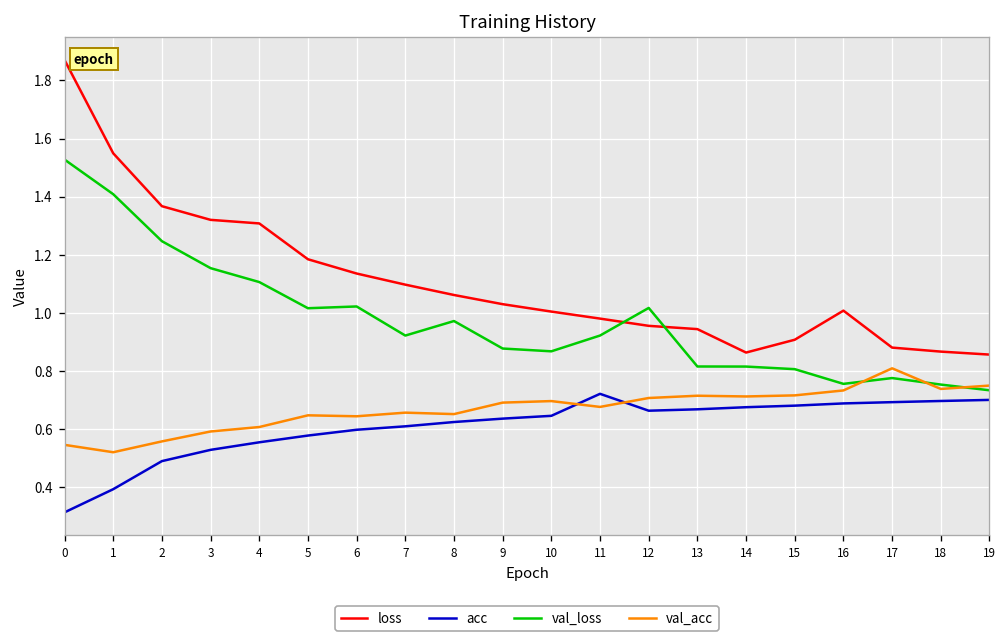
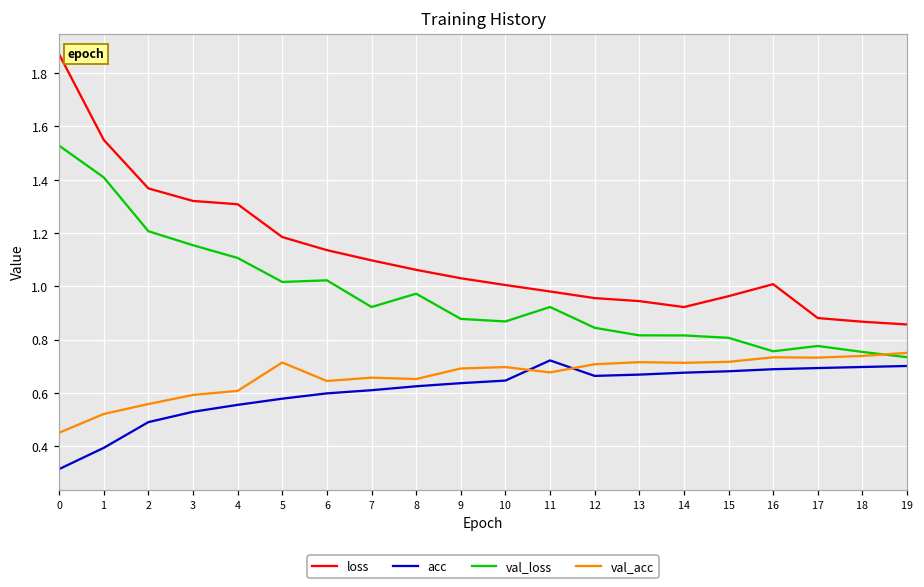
  {
    "loss": {
      "0": 1.87,
      "1": 1.55,
      "2": 1.37,
      "3": 1.32,
      "4": 1.31,
      "5": 1.18,
      "6": 1.14,
      "7": 1.10,
      "8": 1.06,
      "9": 1.03,
      "10": 1.00,
      "11": 0.98,
      "12": 0.96,
      "13": 0.94,
-     "14": 0.86,
-     "15": 0.91,
+     "14": 0.92,
+     "15": 0.96,
      "16": 1.01,
      "17": 0.88,
      "18": 0.87,
      "19": 0.86
    },
    "acc": {
      "0": 0.31,
      "1": 0.39,
      "2": 0.49,
      "3": 0.53,
      "4": 0.56,
      "5": 0.58,
      "6": 0.60,
      "7": 0.61,
      "8": 0.63,
      "9": 0.64,
      "10": 0.65,
      "11": 0.72,
      "12": 0.66,
      "13": 0.67,
      "14": 0.68,
      "15": 0.68,
      "16": 0.69,
      "17": 0.69,
      "18": 0.70,
      "19": 0.70
    },
    "val_loss": {
      "0": 1.53,
      "1": 1.41,
-     "2": 1.25,
+     "2": 1.21,
      "3": 1.15,
      "4": 1.11,
      "5": 1.02,
      "6": 1.02,
      "7": 0.92,
      "8": 0.97,
      "9": 0.88,
      "10": 0.87,
      "11": 0.92,
-     "12": 1.02,
+     "12": 0.84,
      "13": 0.82,
      "14": 0.82,
      "15": 0.81,
      "16": 0.76,
      "17": 0.78,
      "18": 0.75,
      "19": 0.73
    },
    "val_acc": {
-     "0": 0.55,
+     "0": 0.45,
      "1": 0.52,
      "2": 0.56,
      "3": 0.59,
      "4": 0.61,
-     "5": 0.65,
+     "5": 0.71,
      "6": 0.64,
      "7": 0.66,
      "8": 0.65,
      "9": 0.69,
      "10": 0.70,
      "11": 0.68,
      "12": 0.71,
      "13": 0.72,
      "14": 0.71,
      "15": 0.72,
      "16": 0.73,
-     "17": 0.81,
+     "17": 0.73,
      "18": 0.74,
      "19": 0.75
    }
  }
